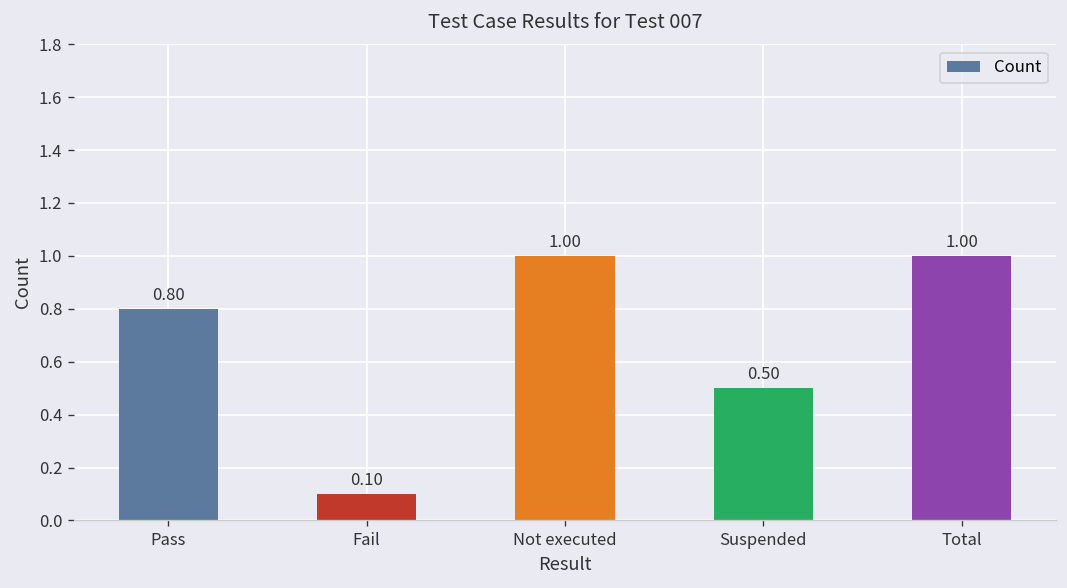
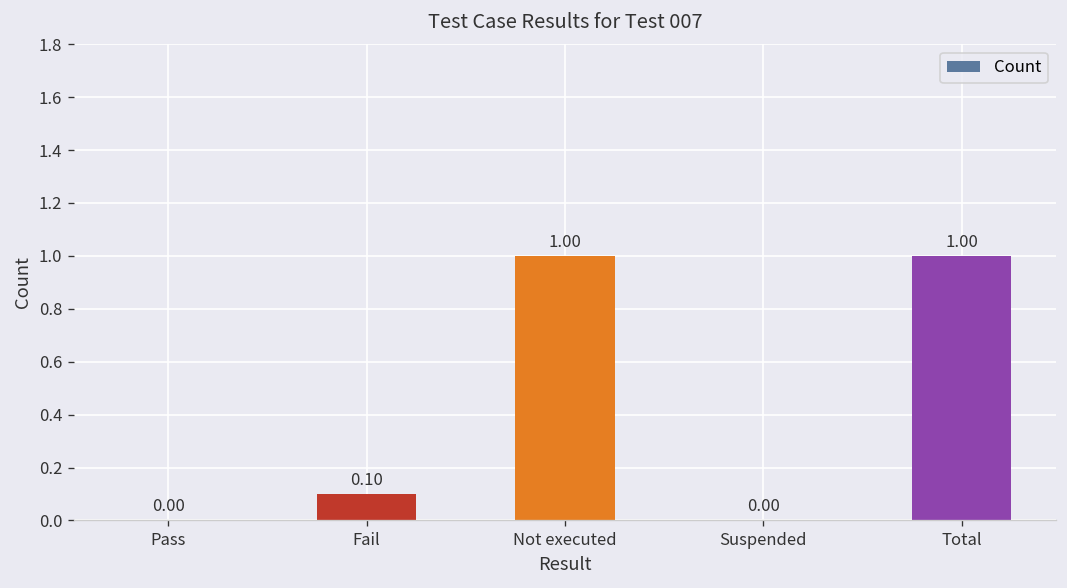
  {
-   "Pass": 0.80,
+   "Pass": 0.00,
    "Fail": 0.10,
    "Not executed": 1.00,
-   "Suspended": 0.50,
+   "Suspended": 0.00,
    "Total": 1.00
  }
